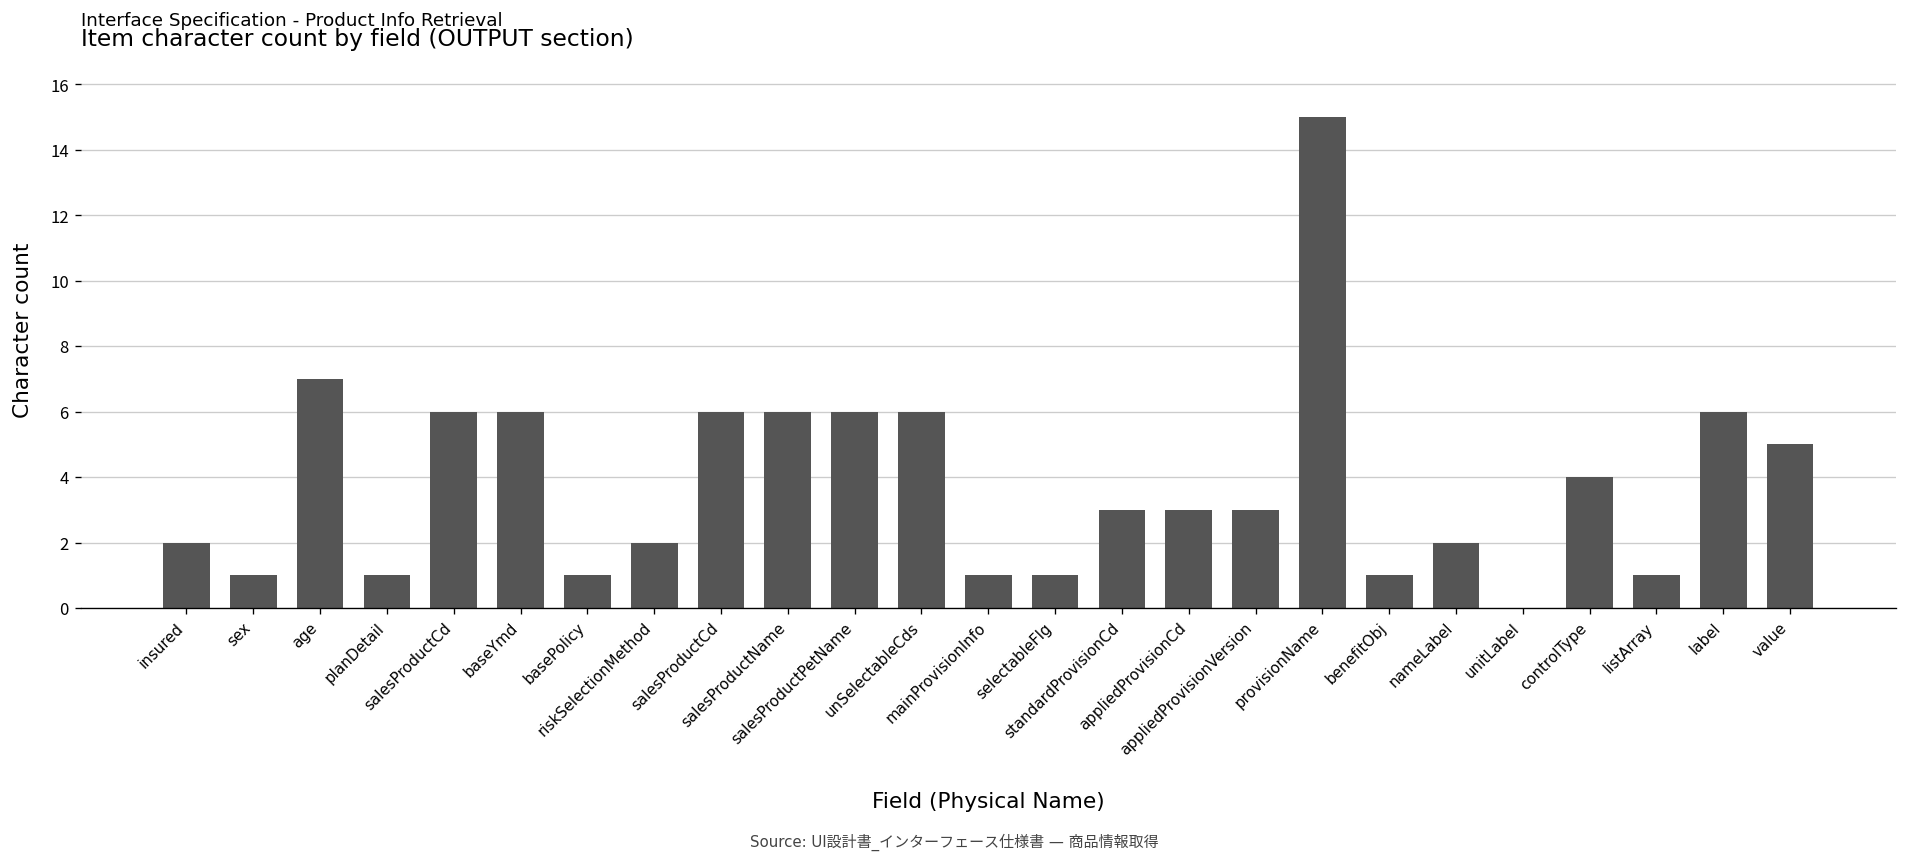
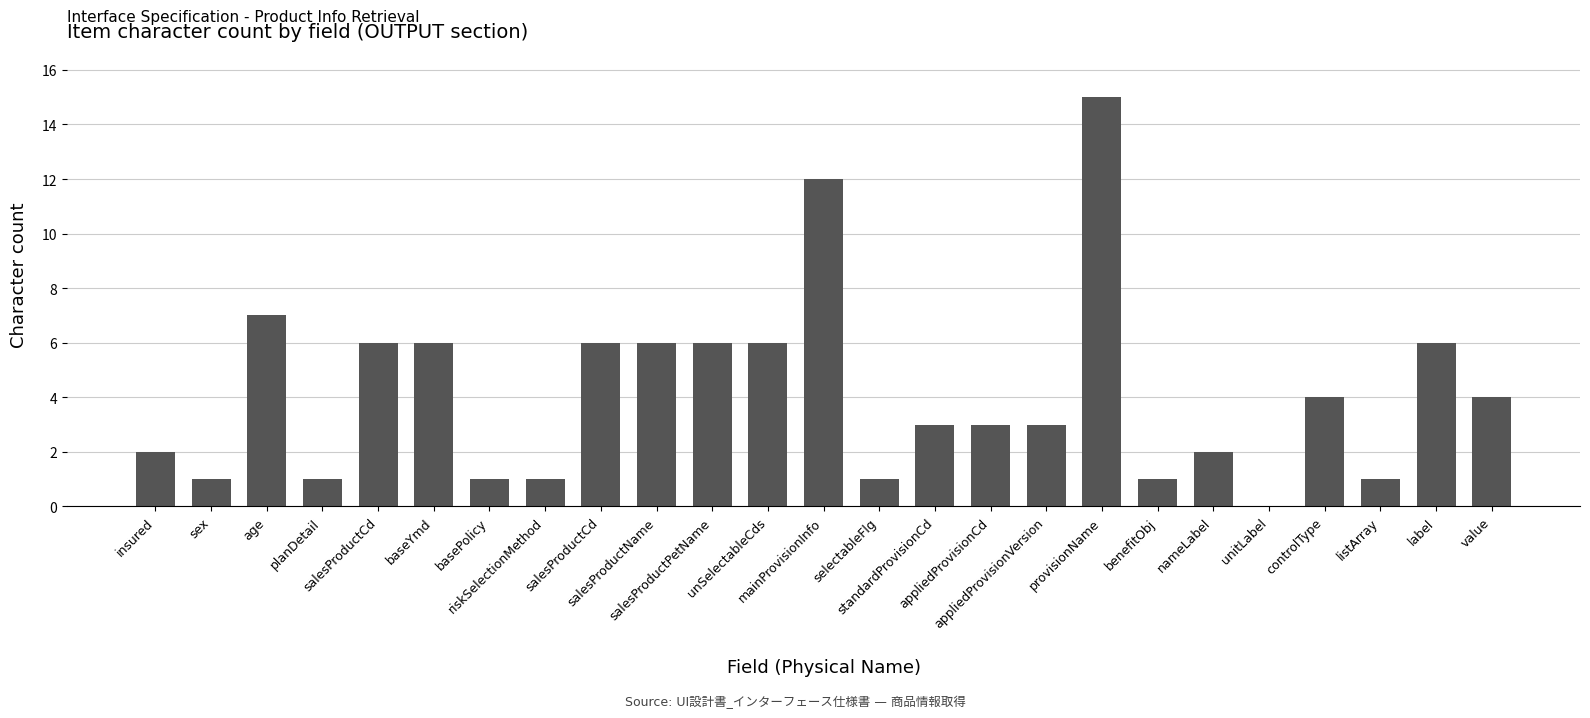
  {
    "insured": 2,
    "sex": 1,
    "age": 7,
    "planDetail": 1,
    "baseYmd": 6,
    "basePolicy": 1,
-   "riskSelectionMethod": 2,
+   "riskSelectionMethod": 1,
    "salesProductName": 6,
    "salesProductPetName": 6,
    "unSelectableCds": 6,
-   "mainProvisionInfo": 1,
+   "mainProvisionInfo": 12,
    "selectableFlg": 1,
    "standardProvisionCd": 3,
    "appliedProvisionCd": 3,
    "appliedProvisionVersion": 3,
    "provisionName": 15,
    "benefitObj": 1,
    "nameLabel": 2,
    "unitLabel": 0,
    "controlType": 4,
    "listArray": 1,
    "label": 6,
-   "value": 5
+   "value": 4
  }
